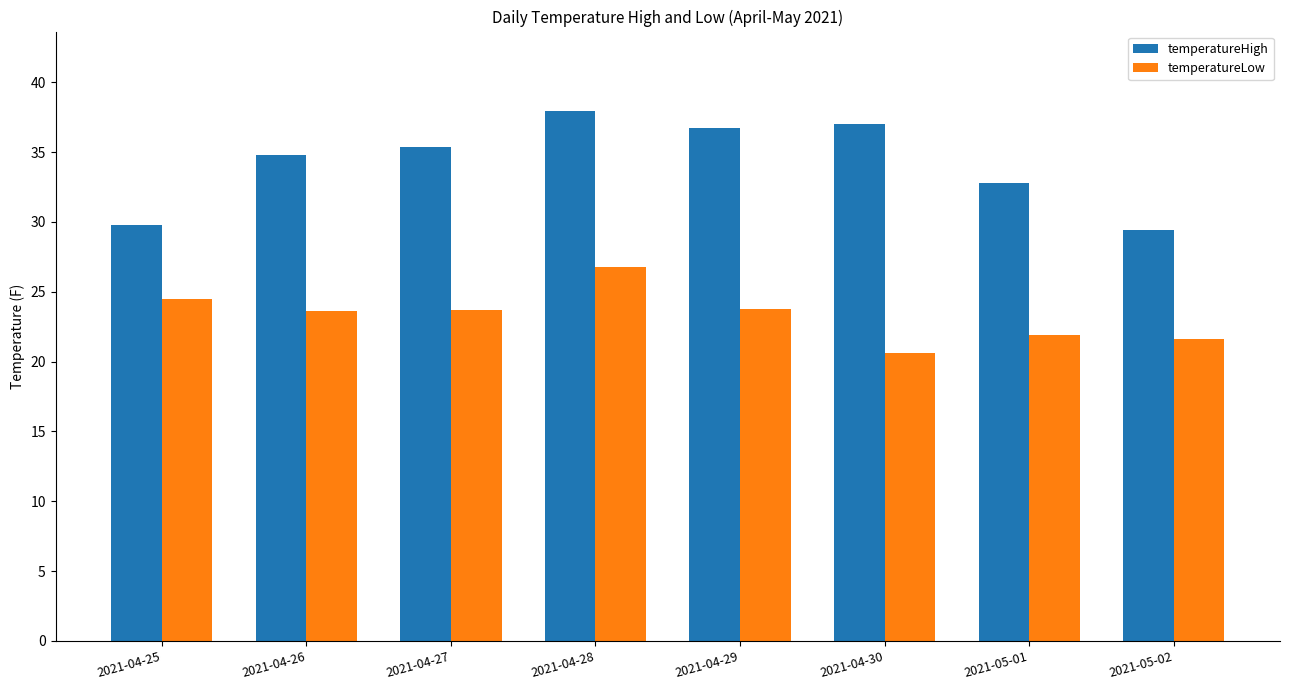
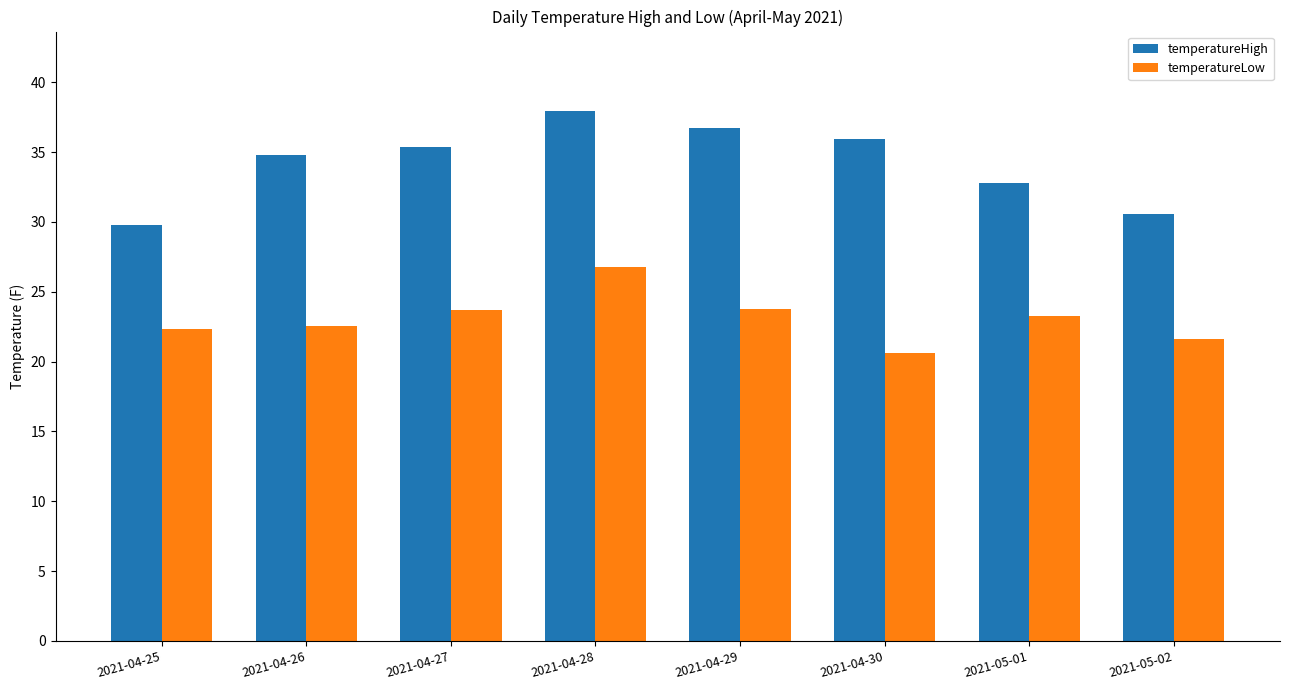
  {
    "temperatureHigh": {
      "2021-04-25": 29.8,
      "2021-04-26": 34.8,
      "2021-04-27": 35.3,
      "2021-04-28": 37.9,
      "2021-04-29": 36.7,
-     "2021-04-30": 37.0,
+     "2021-04-30": 35.9,
      "2021-05-01": 32.8,
-     "2021-05-02": 29.4
+     "2021-05-02": 30.6
    },
    "temperatureLow": {
-     "2021-04-25": 24.5,
-     "2021-04-26": 23.6,
+     "2021-04-25": 22.3,
+     "2021-04-26": 22.5,
      "2021-04-27": 23.7,
      "2021-04-28": 26.7,
      "2021-04-29": 23.8,
      "2021-04-30": 20.6,
-     "2021-05-01": 21.9,
+     "2021-05-01": 23.3,
      "2021-05-02": 21.6
    }
  }
